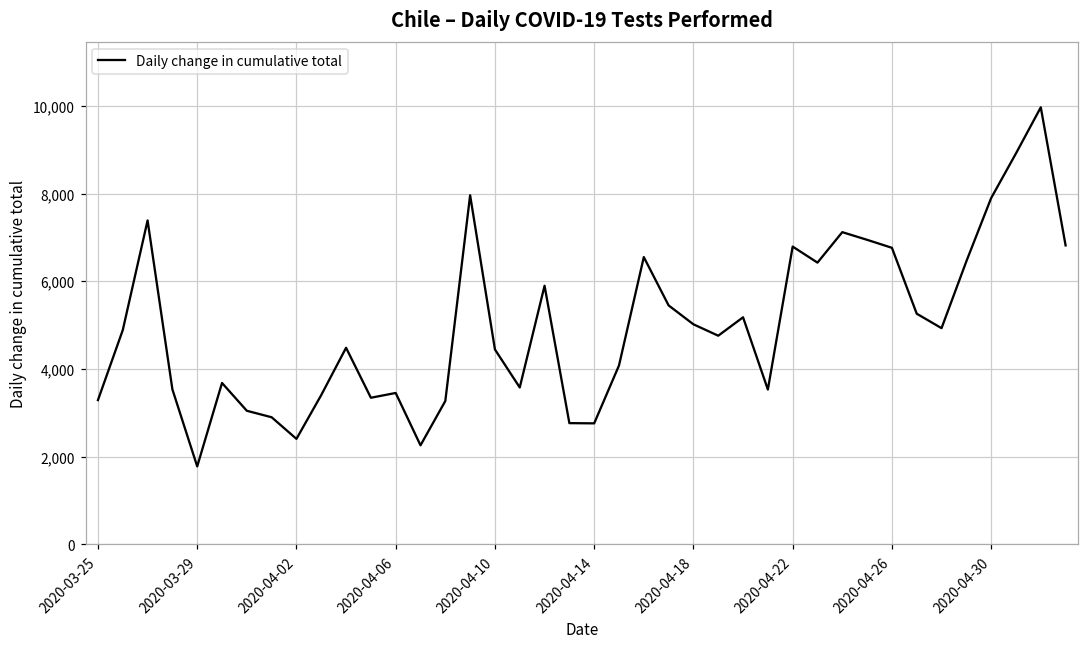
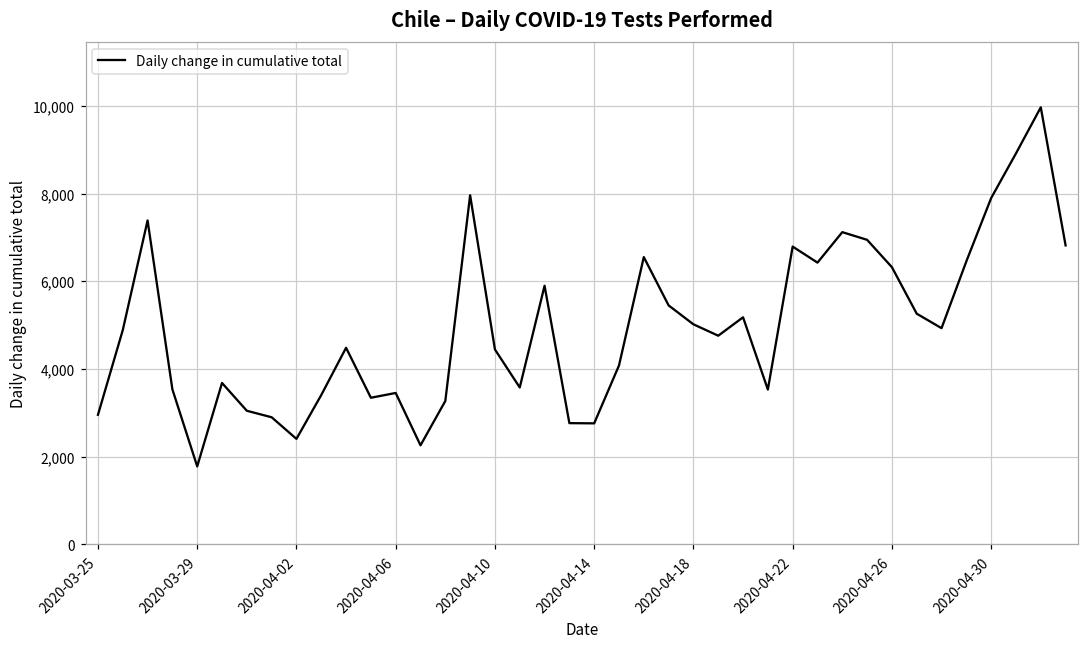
  {
-   "2020-03-25": "3,300",
+   "2020-03-25": "3,000",
    "2020-03-29": "1,800",
    "2020-04-02": "2,400",
    "2020-04-06": "3,500",
    "2020-04-10": "4,400",
    "2020-04-14": "2,800",
    "2020-04-18": "5,000",
    "2020-04-22": "6,800",
-   "2020-04-26": "6,800",
+   "2020-04-26": "6,300",
    "2020-04-30": "7,900"
  }
